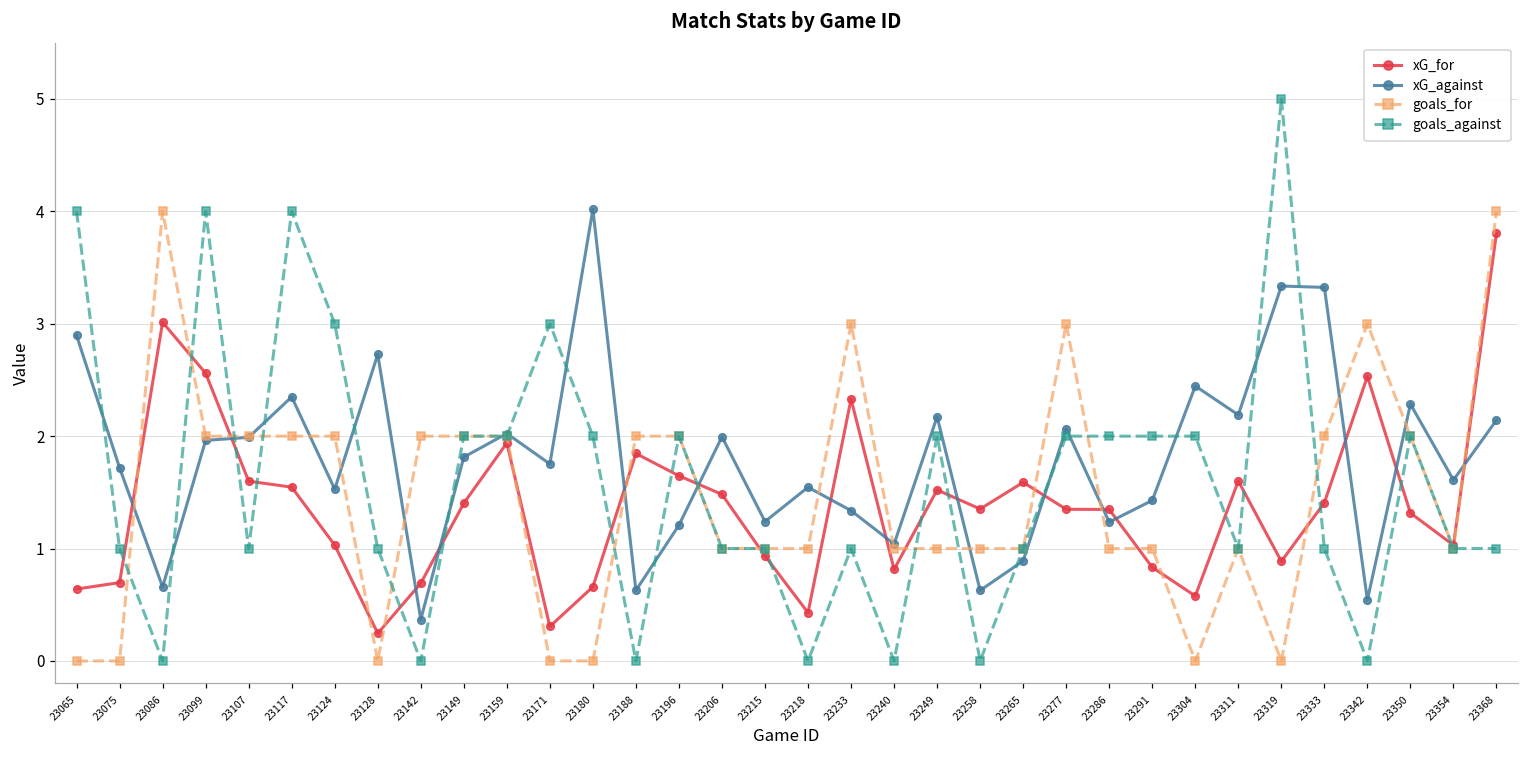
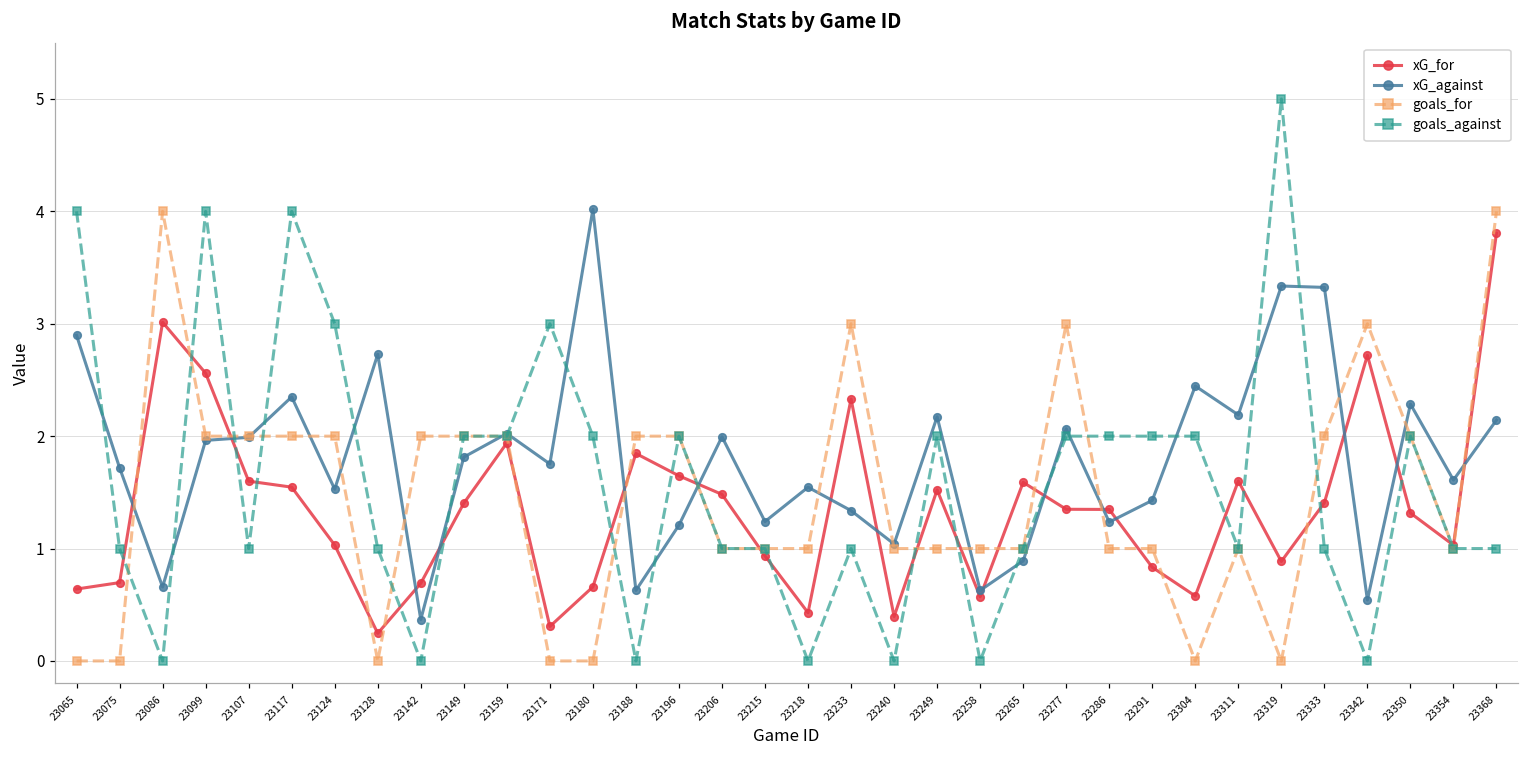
  {
    "xG_for": {
      "23065": 0.64,
      "23075": 0.70,
      "23086": 3.01,
      "23099": 2.56,
      "23107": 1.60,
      "23117": 1.55,
      "23124": 1.03,
      "23128": 0.25,
      "23142": 0.69,
      "23149": 1.40,
      "23159": 1.94,
      "23171": 0.31,
      "23180": 0.66,
      "23188": 1.85,
      "23196": 1.65,
      "23206": 1.48,
      "23215": 0.93,
      "23218": 0.43,
      "23233": 2.33,
-     "23240": 0.81,
+     "23240": 0.40,
      "23249": 1.52,
-     "23258": 1.35,
+     "23258": 0.57,
      "23265": 1.59,
      "23277": 1.35,
      "23286": 1.35,
      "23291": 0.83,
      "23304": 0.58,
      "23311": 1.60,
      "23319": 0.89,
      "23333": 1.41,
-     "23342": 2.53,
+     "23342": 2.72,
      "23350": 1.32,
      "23354": 1.03,
      "23368": 3.81
    },
    "goals_for": {
      "23065": 0.00,
      "23075": 0.00,
      "23086": 4.00,
      "23099": 2.00,
      "23117": 2.00,
      "23124": 2.00,
      "23128": 0.00,
      "23142": 2.00,
      "23171": 0.00,
      "23180": 0.00,
      "23188": 2.00,
      "23218": 1.00,
      "23233": 3.00,
      "23240": 1.00,
      "23249": 1.00,
      "23258": 1.00,
      "23277": 3.00,
      "23286": 1.00,
      "23291": 1.00,
      "23304": 0.00,
      "23319": 0.00,
      "23333": 2.00,
      "23342": 3.00,
      "23368": 4.00
    }
  }
